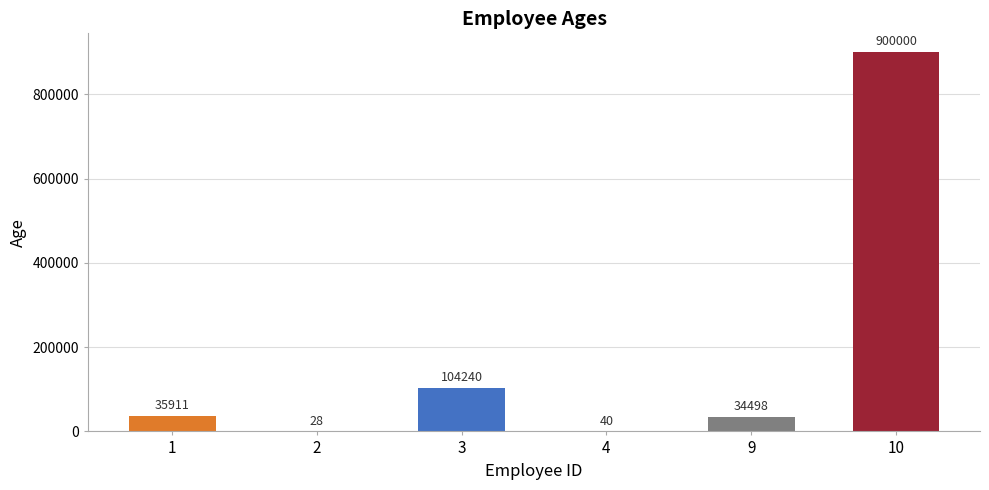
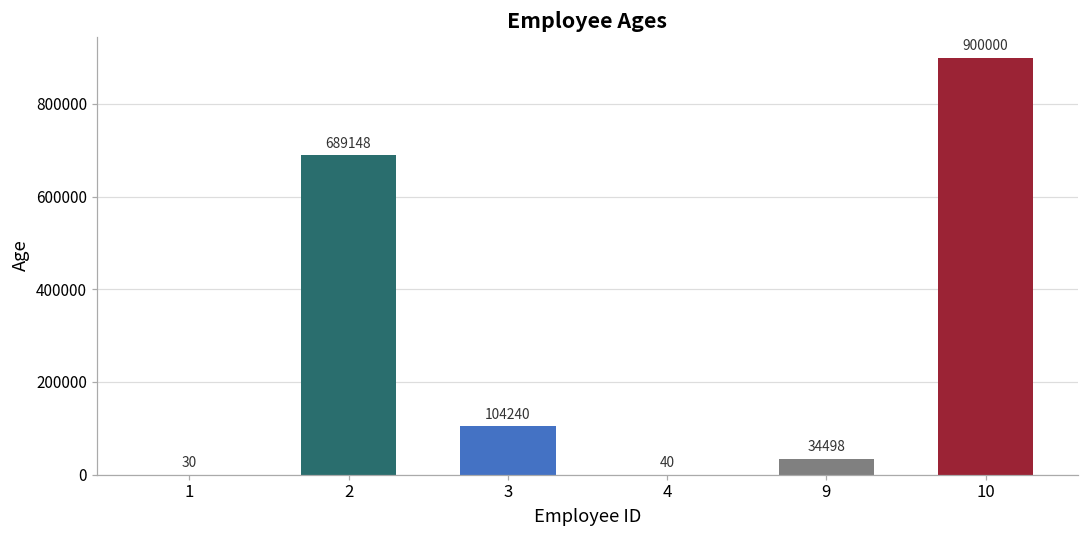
  {
-   "1": 35911,
-   "2": 28,
+   "1": 30,
+   "2": 689148,
    "3": 104240,
    "4": 40,
    "9": 34498,
    "10": 900000
  }
